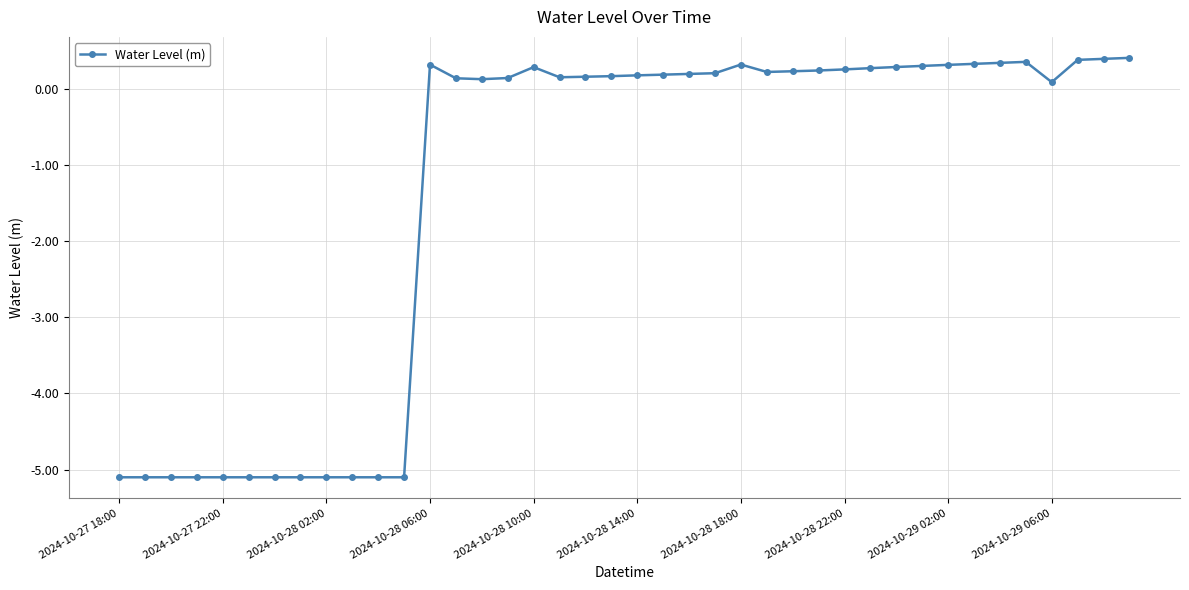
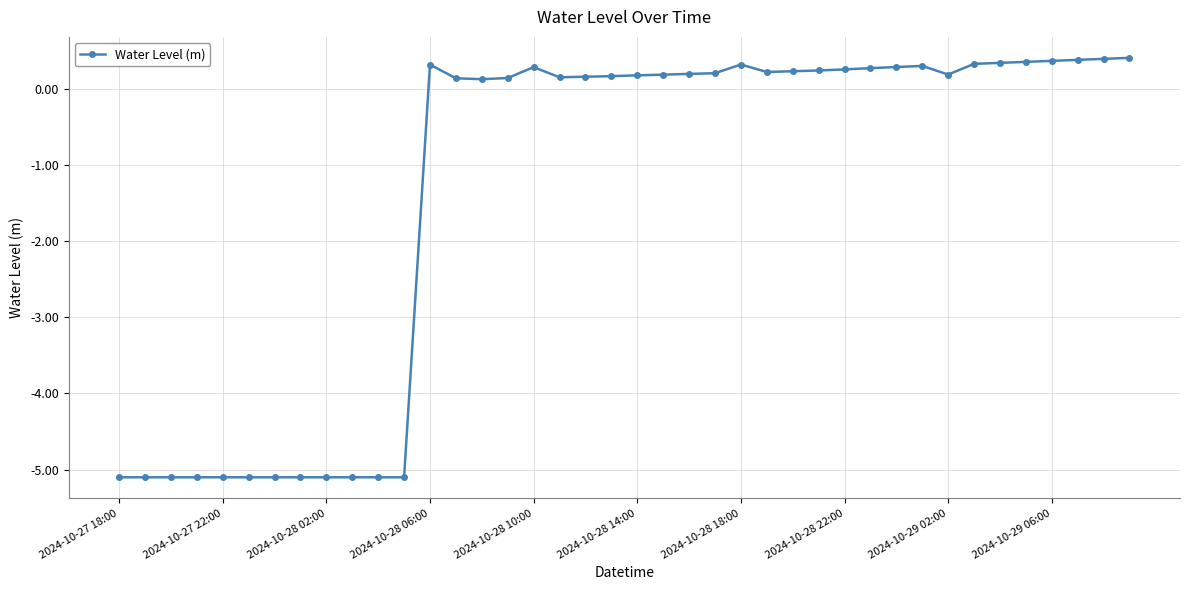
  {
    "2024-10-27 18:00": -5.1,
    "2024-10-27 22:00": -5.1,
    "2024-10-28 02:00": -5.1,
    "2024-10-28 06:00": 0.3,
    "2024-10-28 10:00": 0.3,
    "2024-10-28 14:00": 0.2,
    "2024-10-28 18:00": 0.3,
    "2024-10-28 22:00": 0.3,
-   "2024-10-29 02:00": 0.3,
-   "2024-10-29 06:00": 0.1
+   "2024-10-29 02:00": 0.2,
+   "2024-10-29 06:00": 0.4
  }
